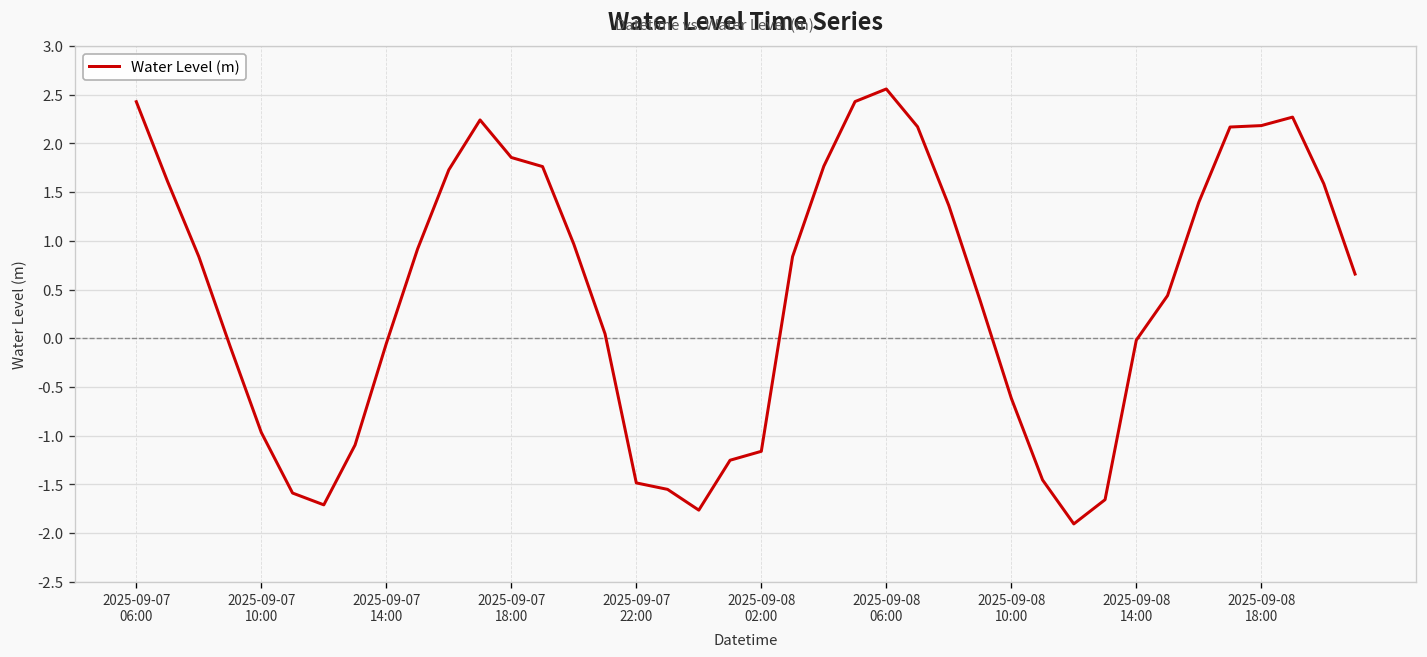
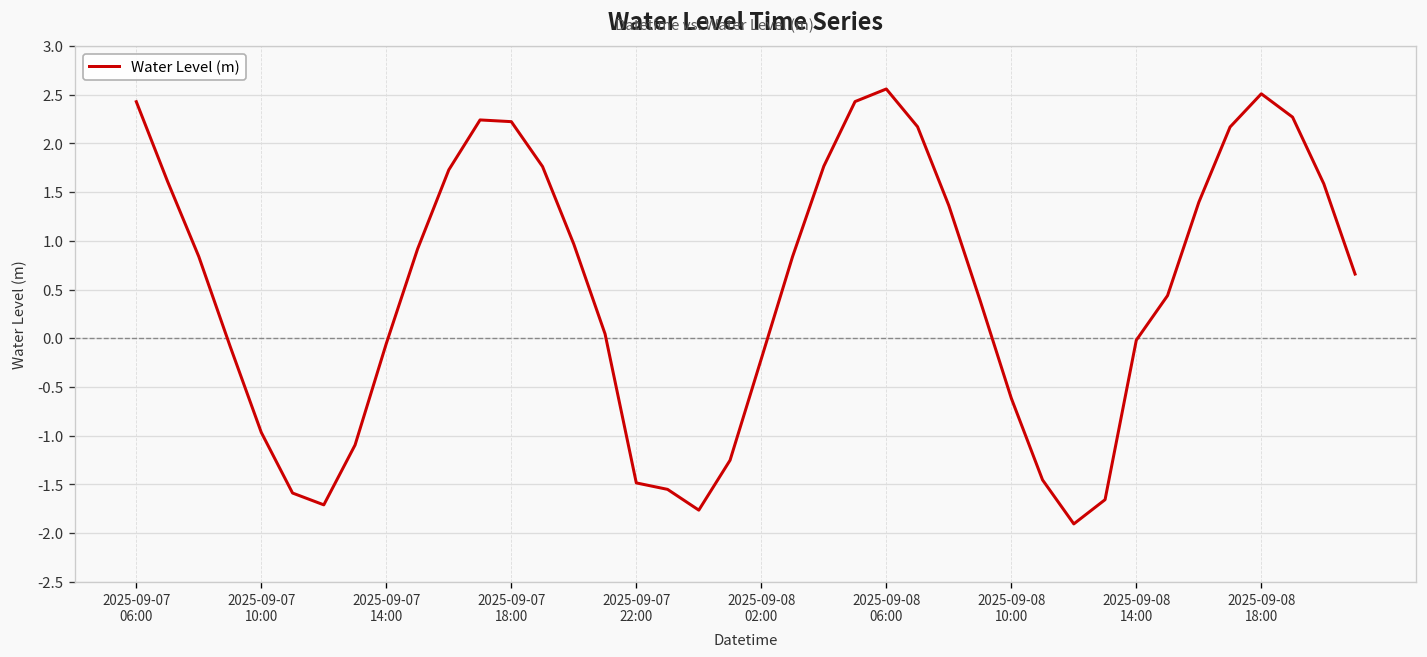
  {
    "2025-09-07 06:00": 2.4,
    "2025-09-07 10:00": -1.0,
    "2025-09-07 14:00": -0.1,
-   "2025-09-07 18:00": 1.9,
+   "2025-09-07 18:00": 2.2,
    "2025-09-07 22:00": -1.5,
-   "2025-09-08 02:00": -1.2,
+   "2025-09-08 02:00": -0.2,
    "2025-09-08 06:00": 2.6,
    "2025-09-08 10:00": -0.6,
    "2025-09-08 14:00": 0.0,
-   "2025-09-08 18:00": 2.2
+   "2025-09-08 18:00": 2.5
  }
